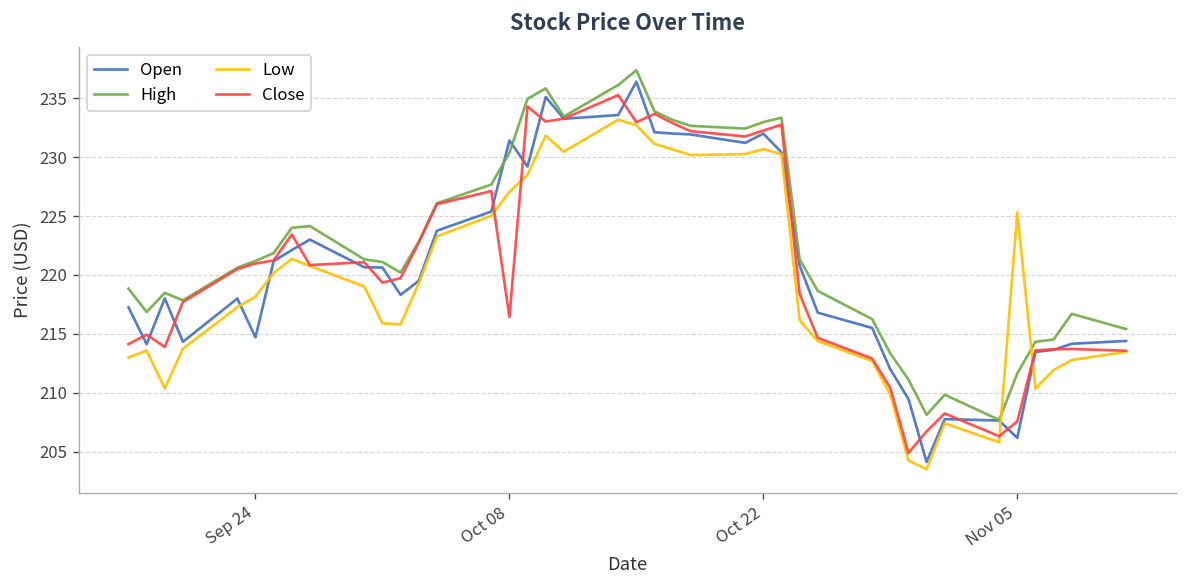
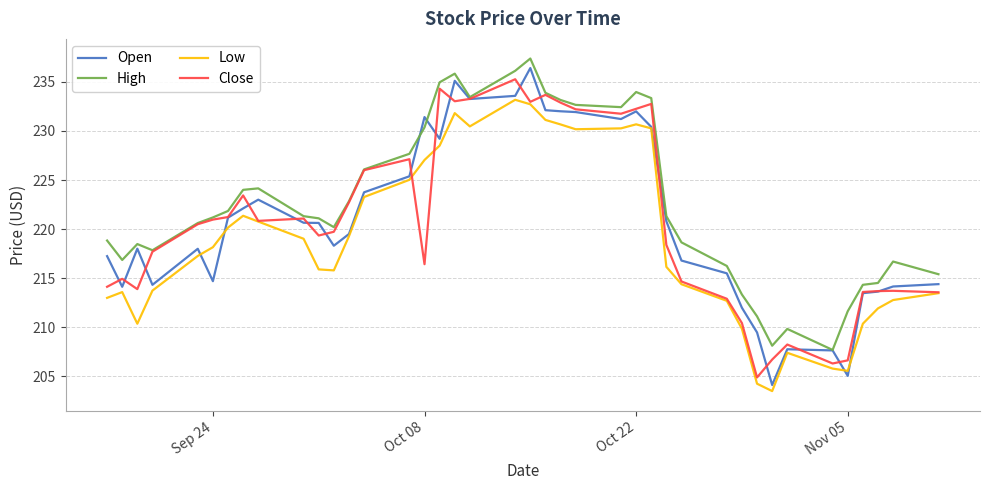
  {
    "Open": {
      "Sep 24": 215,
      "Oct 08": 231,
      "Oct 22": 232,
-     "Nov 05": 206
+     "Nov 05": 205
    },
    "High": {
      "Oct 08": 230,
-     "Oct 22": 233,
+     "Oct 22": 234,
      "Nov 05": 212
    },
    "Low": {
      "Sep 24": 218,
      "Oct 08": 227,
      "Oct 22": 231,
-     "Nov 05": 225
+     "Nov 05": 206
    },
    "Close": {
      "Oct 08": 216,
      "Oct 22": 232,
-     "Nov 05": 208
+     "Nov 05": 207
    }
  }
